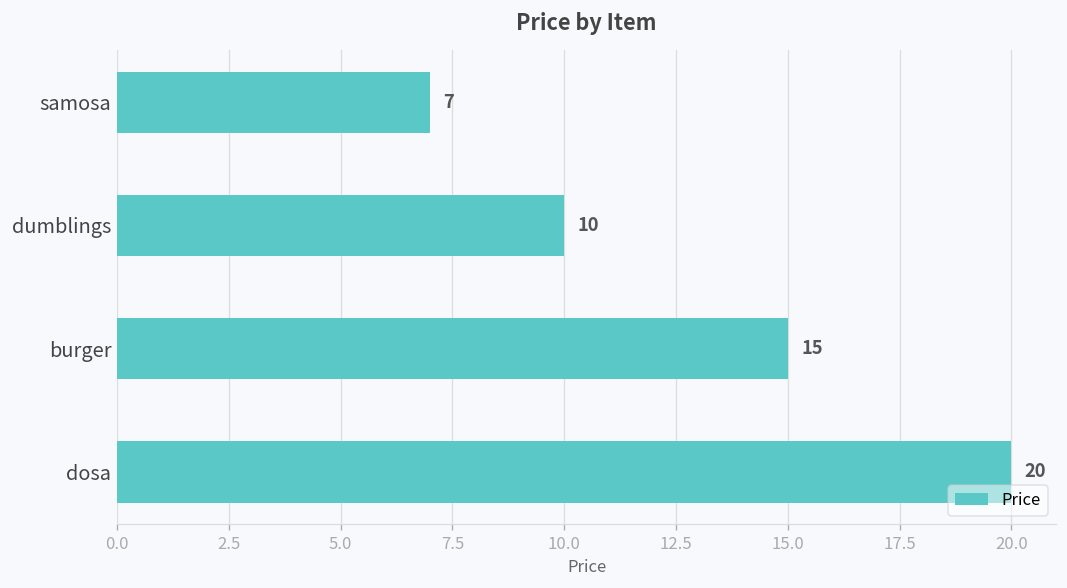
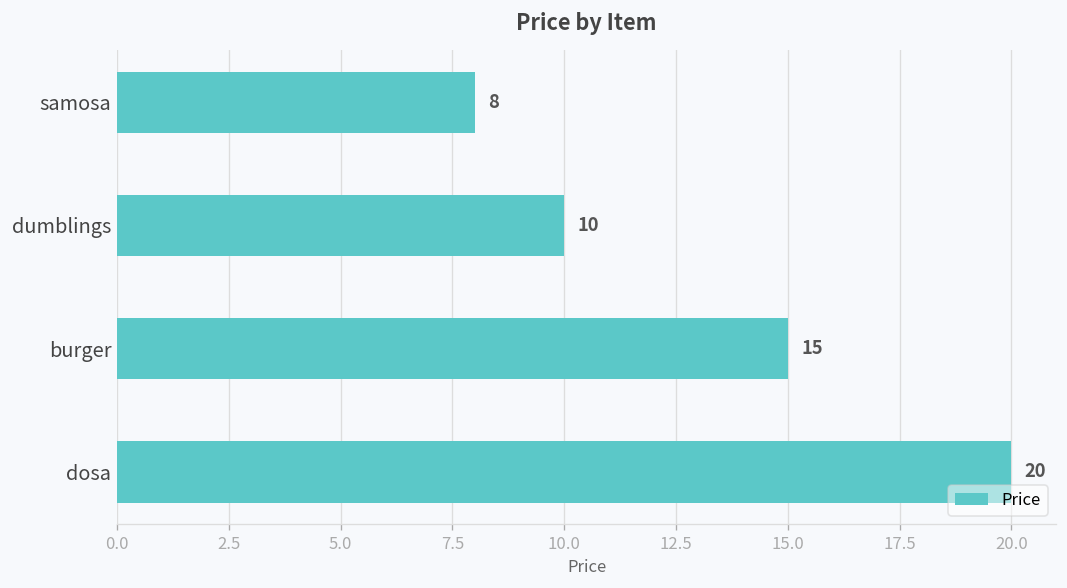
  {
-   "samosa": 7,
+   "samosa": 8,
    "dumblings": 10,
    "burger": 15,
    "dosa": 20
  }
